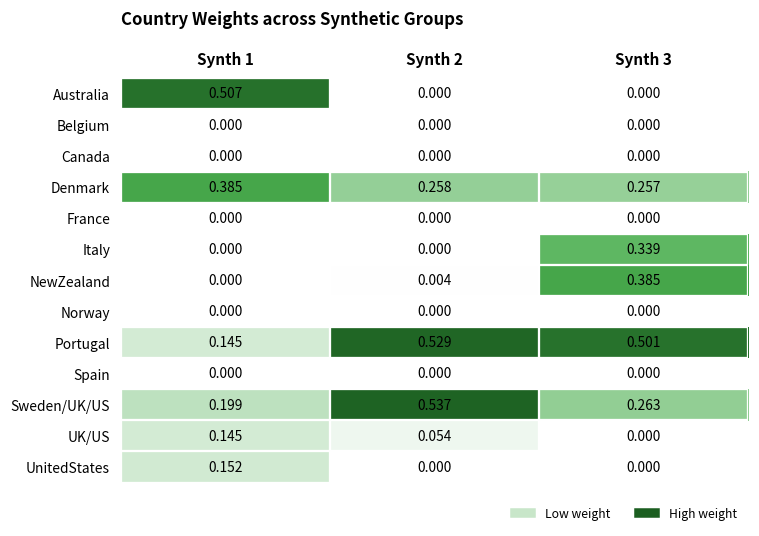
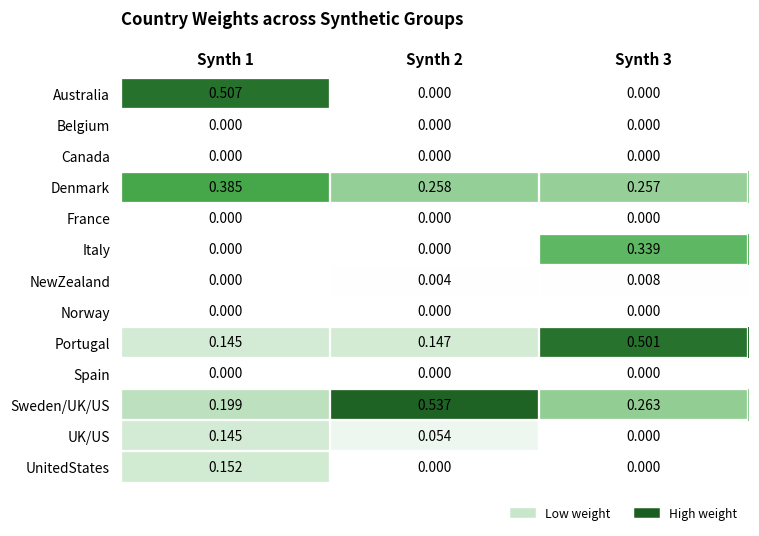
  {
    "Australia": {
      "Synth 1": 0.507,
      "Synth 2": 0.000,
      "Synth 3": 0.000
    },
    "Belgium": {
      "Synth 1": 0.000,
      "Synth 2": 0.000,
      "Synth 3": 0.000
    },
    "Canada": {
      "Synth 1": 0.000,
      "Synth 2": 0.000,
      "Synth 3": 0.000
    },
    "Denmark": {
      "Synth 1": 0.385,
      "Synth 2": 0.258,
      "Synth 3": 0.257
    },
    "France": {
      "Synth 1": 0.000,
      "Synth 2": 0.000,
      "Synth 3": 0.000
    },
    "Italy": {
      "Synth 1": 0.000,
      "Synth 2": 0.000,
      "Synth 3": 0.339
    },
    "NewZealand": {
      "Synth 1": 0.000,
      "Synth 2": 0.004,
-     "Synth 3": 0.385
+     "Synth 3": 0.008
    },
    "Norway": {
      "Synth 1": 0.000,
      "Synth 2": 0.000,
      "Synth 3": 0.000
    },
    "Portugal": {
      "Synth 1": 0.145,
-     "Synth 2": 0.529,
+     "Synth 2": 0.147,
      "Synth 3": 0.501
    },
    "Spain": {
      "Synth 1": 0.000,
      "Synth 2": 0.000,
      "Synth 3": 0.000
    },
    "Sweden/UK/US": {
      "Synth 1": 0.199,
      "Synth 2": 0.537,
      "Synth 3": 0.263
    },
    "UK/US": {
      "Synth 1": 0.145,
      "Synth 2": 0.054,
      "Synth 3": 0.000
    },
    "UnitedStates": {
      "Synth 1": 0.152,
      "Synth 2": 0.000,
      "Synth 3": 0.000
    }
  }
